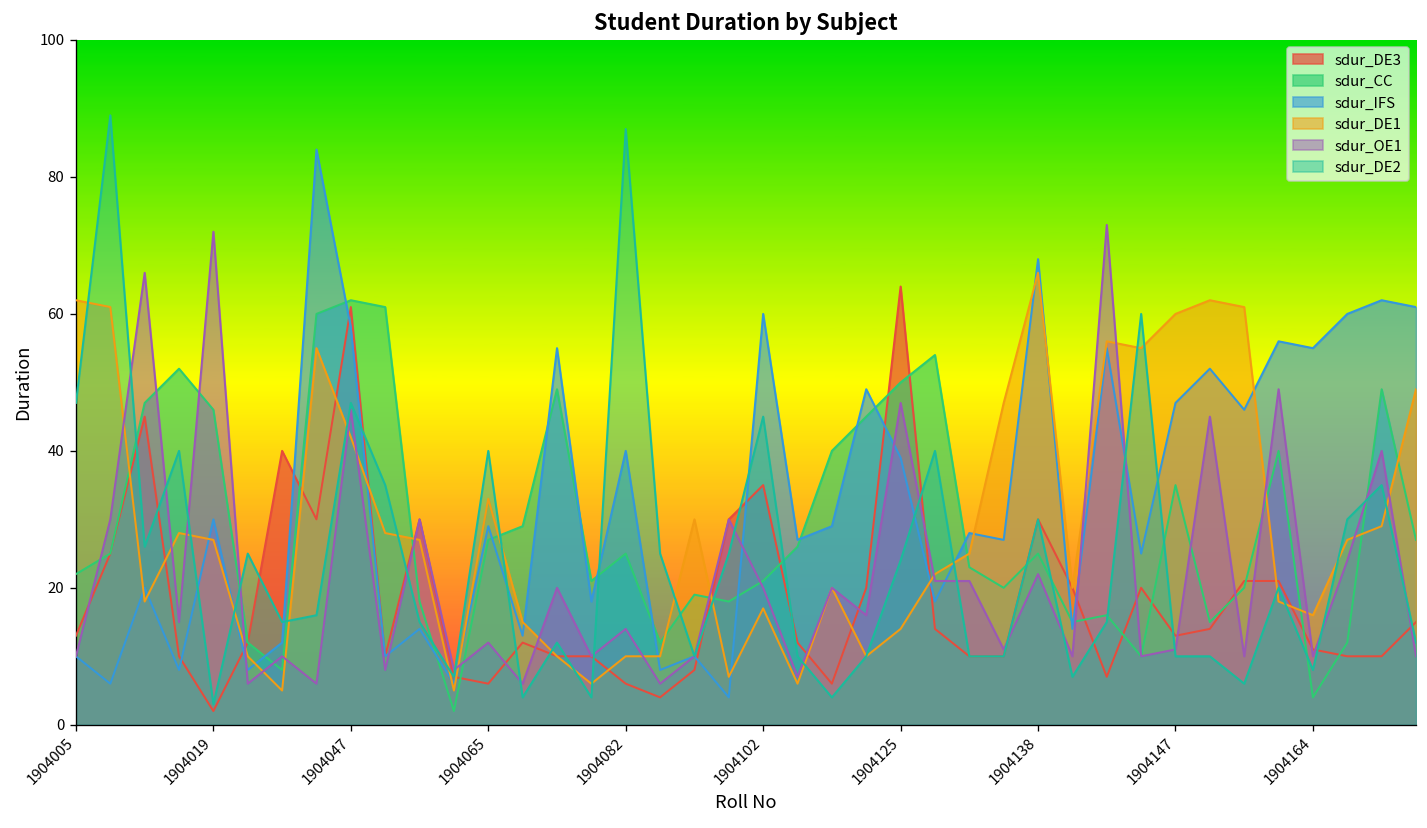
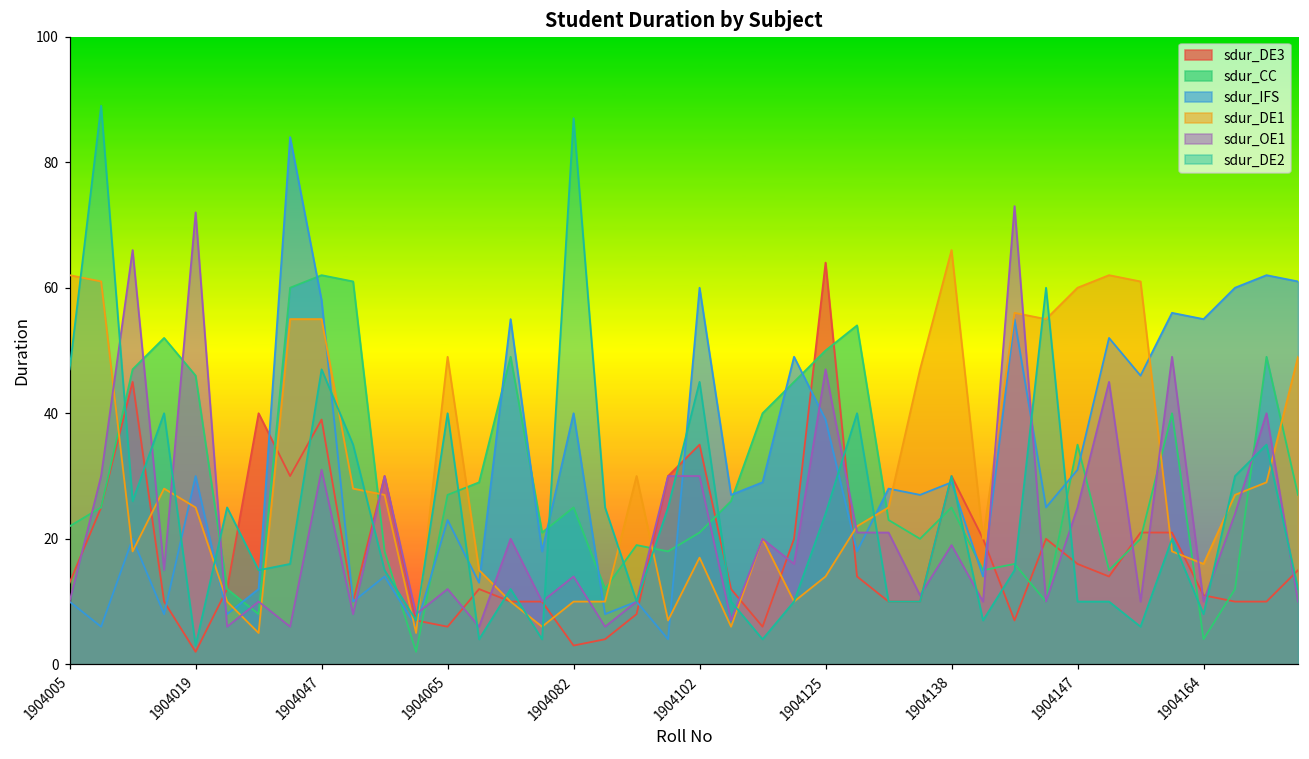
  {
    "sdur_DE3": {
      "1904005": 13,
      "1904019": 2,
-     "1904047": 61,
+     "1904047": 39,
      "1904065": 6,
-     "1904082": 6,
+     "1904082": 3,
      "1904102": 35,
      "1904125": 64,
-     "1904147": 13,
+     "1904147": 16,
      "1904164": 11
    },
    "sdur_IFS": {
      "1904019": 30,
      "1904047": 58,
-     "1904065": 29,
+     "1904065": 23,
      "1904082": 40,
      "1904102": 60,
      "1904125": 39,
-     "1904138": 68,
-     "1904147": 47,
+     "1904138": 29,
+     "1904147": 31,
      "1904164": 55
    },
    "sdur_DE1": {
      "1904005": 62,
-     "1904019": 27,
-     "1904047": 42,
-     "1904065": 33,
+     "1904019": 25,
+     "1904047": 55,
+     "1904065": 49,
      "1904082": 10,
      "1904102": 17,
      "1904125": 14,
      "1904138": 66,
      "1904147": 60,
      "1904164": 16
    },
    "sdur_OE1": {
      "1904019": 72,
-     "1904047": 46,
+     "1904047": 31,
      "1904065": 12,
      "1904082": 14,
-     "1904102": 20,
+     "1904102": 30,
      "1904125": 47,
-     "1904138": 22,
-     "1904147": 11,
+     "1904138": 19,
+     "1904147": 25,
      "1904164": 10
    }
  }
